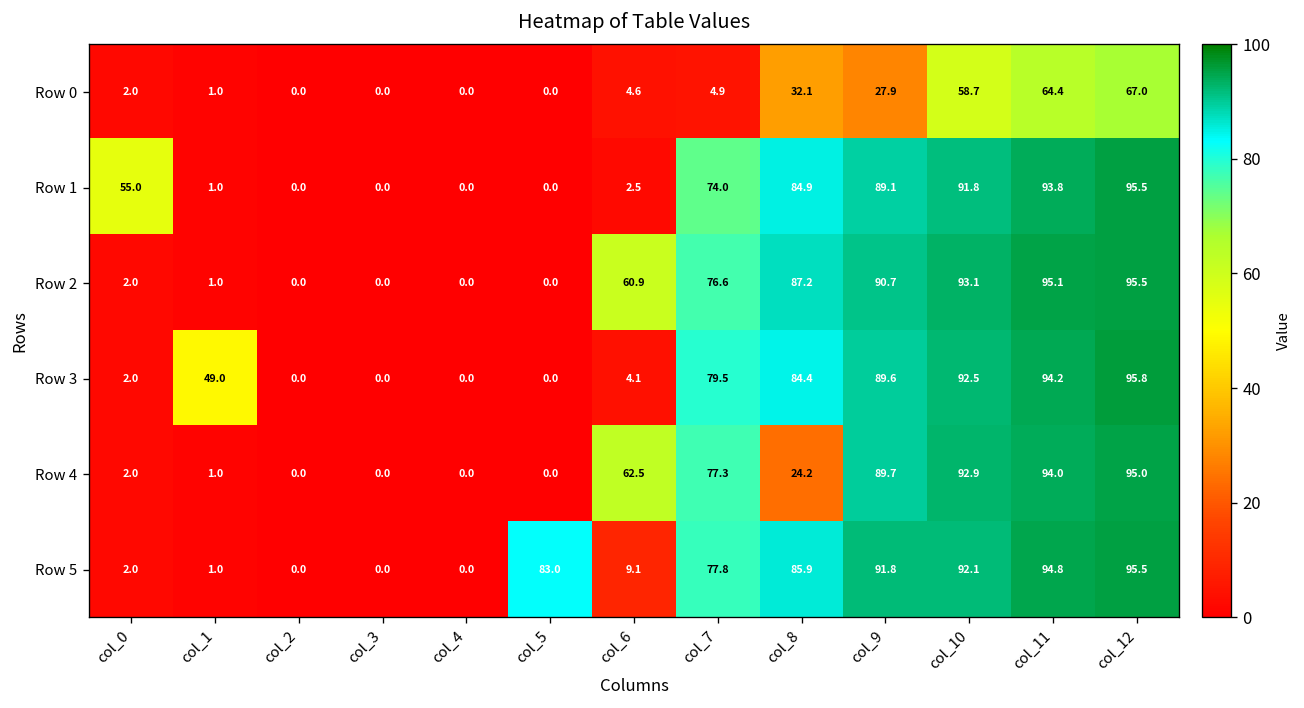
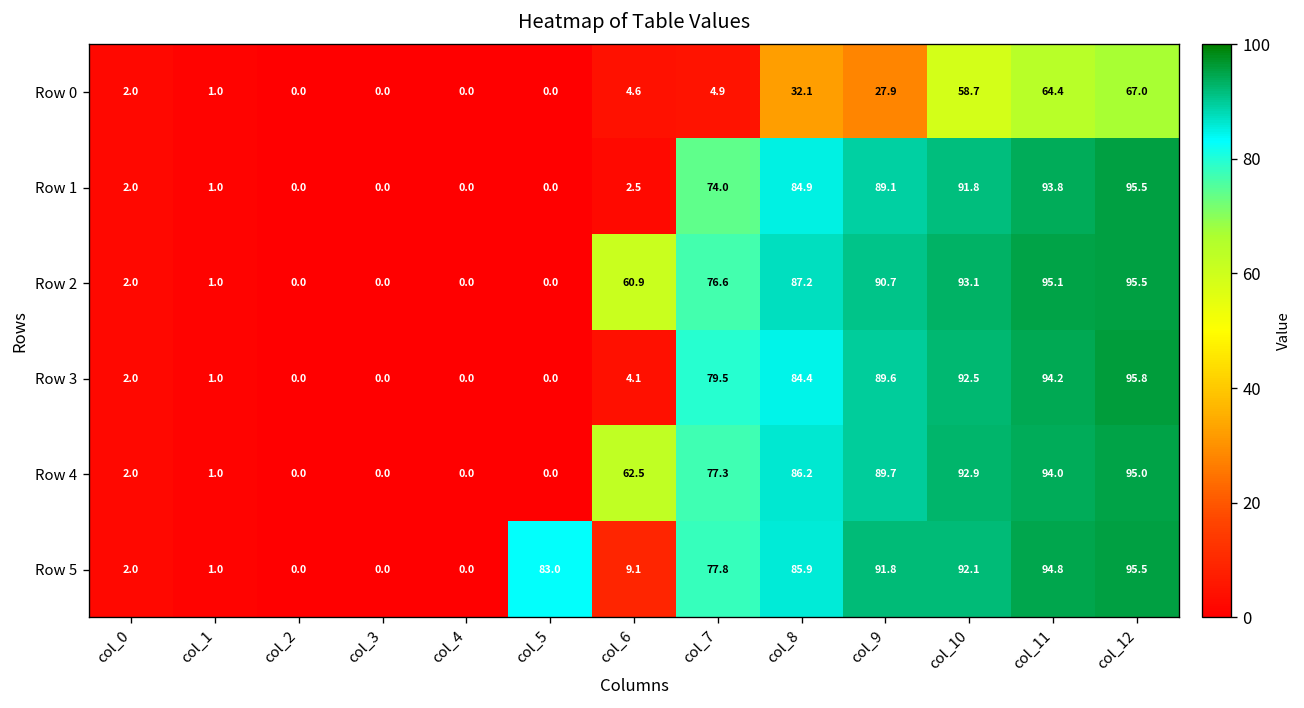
  {
    "Row 0": {
      "col_0": 2.0,
      "col_1": 1.0,
      "col_2": 0.0,
      "col_3": 0.0,
      "col_4": 0.0,
      "col_5": 0.0,
      "col_6": 4.6,
      "col_7": 4.9,
      "col_8": 32.1,
      "col_9": 27.9,
      "col_10": 58.7,
      "col_11": 64.4,
      "col_12": 67.0
    },
    "Row 1": {
-     "col_0": 55.0,
+     "col_0": 2.0,
      "col_1": 1.0,
      "col_2": 0.0,
      "col_3": 0.0,
      "col_4": 0.0,
      "col_5": 0.0,
      "col_6": 2.5,
      "col_7": 74.0,
      "col_8": 84.9,
      "col_9": 89.1,
      "col_10": 91.8,
      "col_11": 93.8,
      "col_12": 95.5
    },
    "Row 2": {
      "col_0": 2.0,
      "col_1": 1.0,
      "col_2": 0.0,
      "col_3": 0.0,
      "col_4": 0.0,
      "col_5": 0.0,
      "col_6": 60.9,
      "col_7": 76.6,
      "col_8": 87.2,
      "col_9": 90.7,
      "col_10": 93.1,
      "col_11": 95.1,
      "col_12": 95.5
    },
    "Row 3": {
      "col_0": 2.0,
-     "col_1": 49.0,
+     "col_1": 1.0,
      "col_2": 0.0,
      "col_3": 0.0,
      "col_4": 0.0,
      "col_5": 0.0,
      "col_6": 4.1,
      "col_7": 79.5,
      "col_8": 84.4,
      "col_9": 89.6,
      "col_10": 92.5,
      "col_11": 94.2,
      "col_12": 95.8
    },
    "Row 4": {
      "col_0": 2.0,
      "col_1": 1.0,
      "col_2": 0.0,
      "col_3": 0.0,
      "col_4": 0.0,
      "col_5": 0.0,
      "col_6": 62.5,
      "col_7": 77.3,
-     "col_8": 24.2,
+     "col_8": 86.2,
      "col_9": 89.7,
      "col_10": 92.9,
      "col_11": 94.0,
      "col_12": 95.0
    },
    "Row 5": {
      "col_0": 2.0,
      "col_1": 1.0,
      "col_2": 0.0,
      "col_3": 0.0,
      "col_4": 0.0,
      "col_5": 83.0,
      "col_6": 9.1,
      "col_7": 77.8,
      "col_8": 85.9,
      "col_9": 91.8,
      "col_10": 92.1,
      "col_11": 94.8,
      "col_12": 95.5
    }
  }
